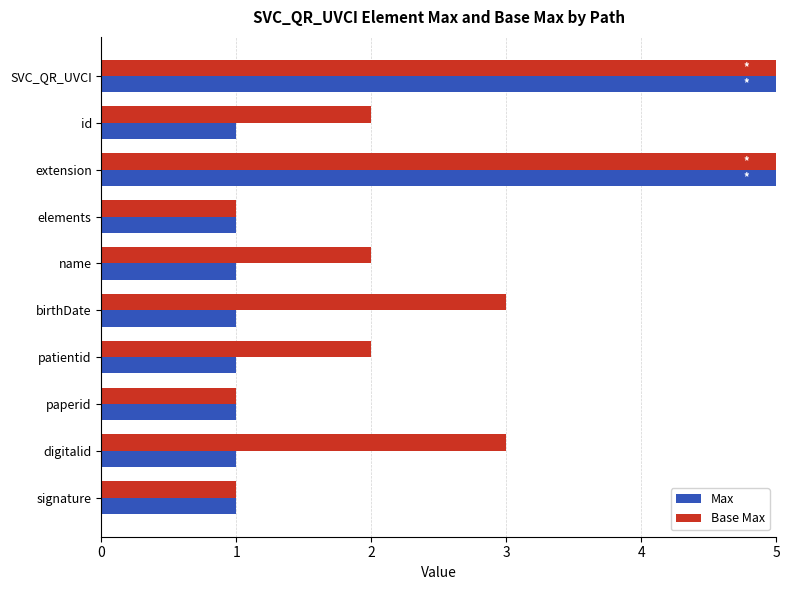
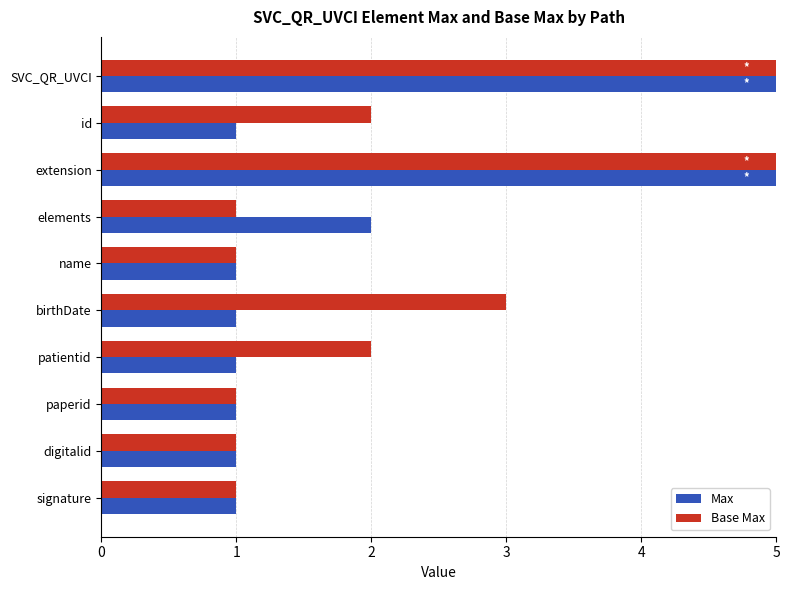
  {
    "Max": {
      "id": 1,
-     "elements": 1,
+     "elements": 2,
      "name": 1,
      "birthDate": 1,
      "patientid": 1,
      "paperid": 1,
      "digitalid": 1,
      "signature": 1
    },
    "Base Max": {
      "id": 2,
      "elements": 1,
-     "name": 2,
+     "name": 1,
      "birthDate": 3,
      "patientid": 2,
      "paperid": 1,
-     "digitalid": 3,
+     "digitalid": 1,
      "signature": 1
    }
  }
